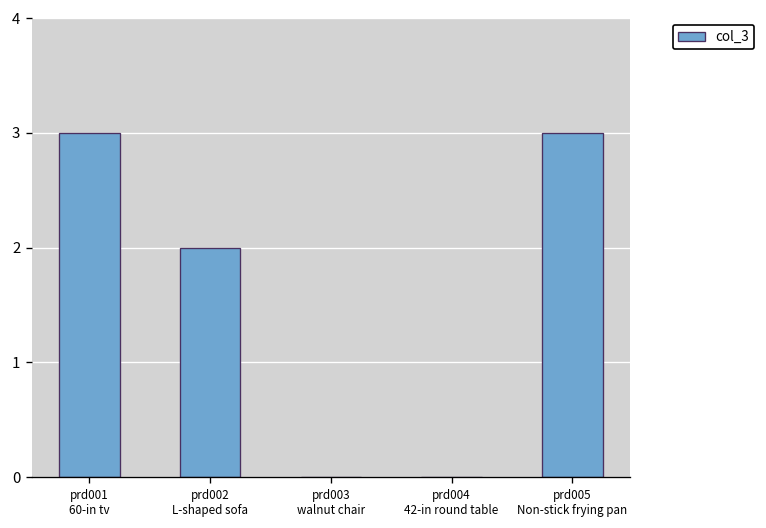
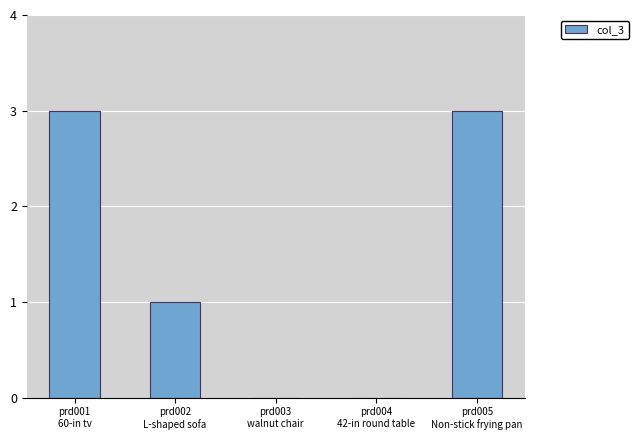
  {
    "prd001 60-in tv": 3,
-   "prd002 L-shaped sofa": 2,
+   "prd002 L-shaped sofa": 1,
    "prd003 walnut chair": 0,
    "prd004 42-in round table": 0,
    "prd005 Non-stick frying pan": 3
  }
